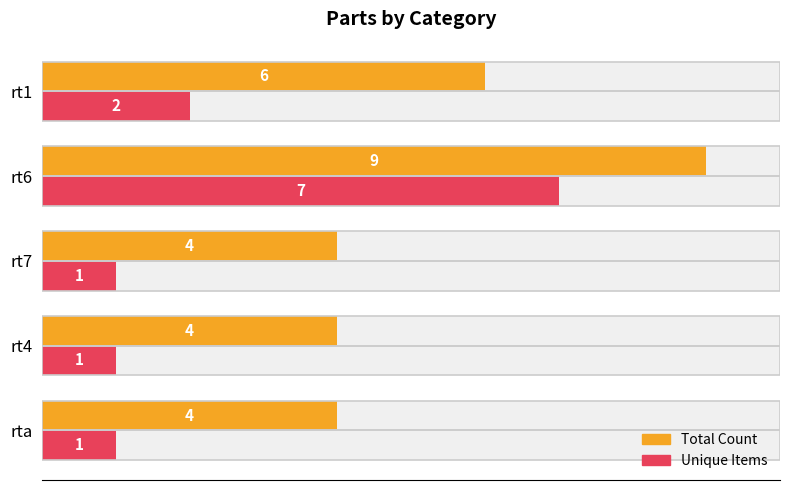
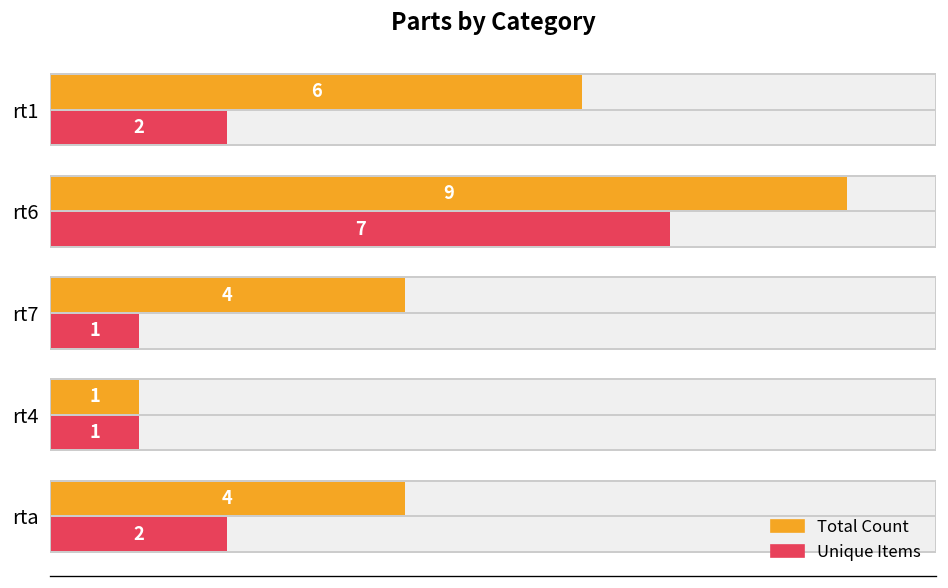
  {
    "Total Count": {
-     "rt4": 4
+     "rt4": 1
    },
    "Unique Items": {
-     "rta": 1
+     "rta": 2
    }
  }
